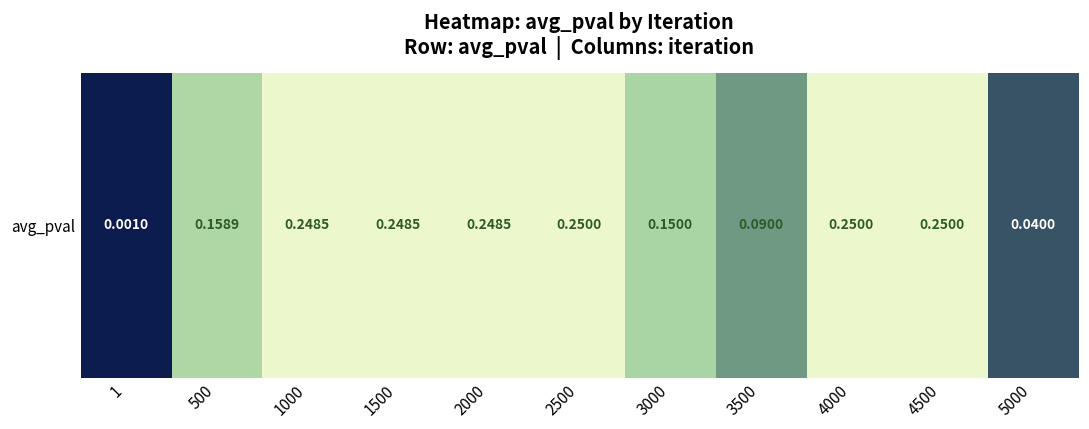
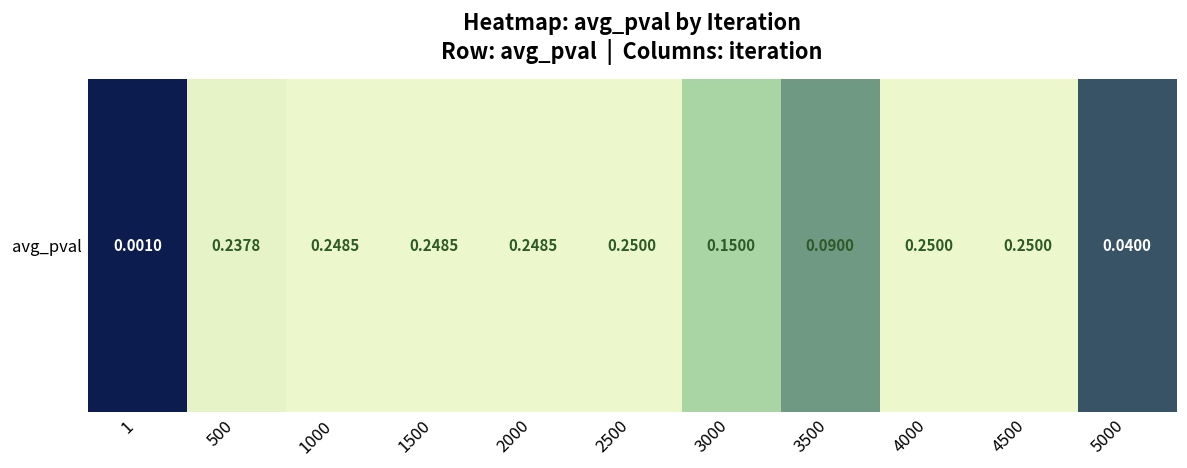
  {
    "avg_pval": {
      "1": 0.0010,
-     "500": 0.1589,
+     "500": 0.2378,
      "1000": 0.2485,
      "1500": 0.2485,
      "2000": 0.2485,
      "2500": 0.2500,
      "3000": 0.1500,
      "3500": 0.0900,
      "4000": 0.2500,
      "4500": 0.2500,
      "5000": 0.0400
    }
  }
